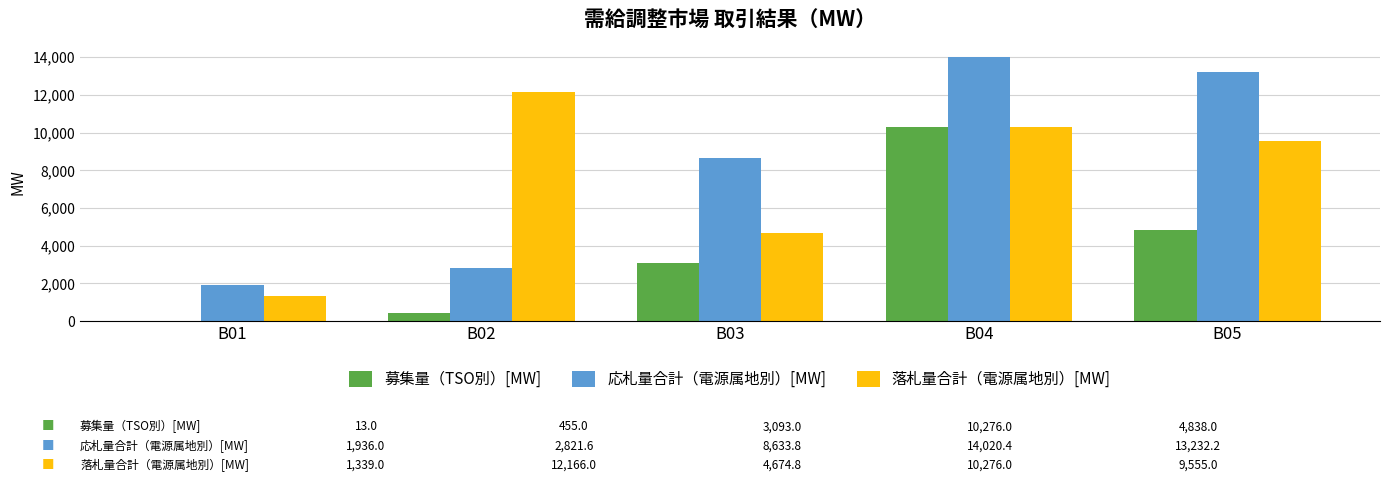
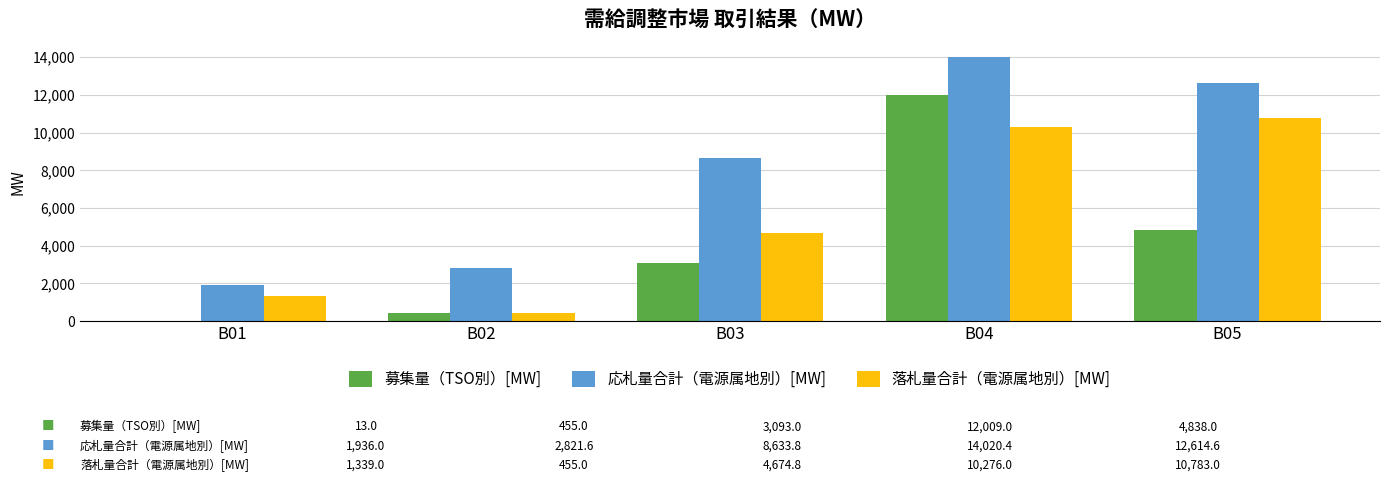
  {
    "募集量（TSO別）[MW]": {
-     "B04": "10,276.0"
+     "B04": "12,009.0"
    },
    "応札量合計（電源属地別）[MW]": {
-     "B05": "13,232.2"
+     "B05": "12,614.6"
    },
    "落札量合計（電源属地別）[MW]": {
-     "B02": "12,166.0",
-     "B05": "9,555.0"
+     "B02": "455.0",
+     "B05": "10,783.0"
    }
  }
